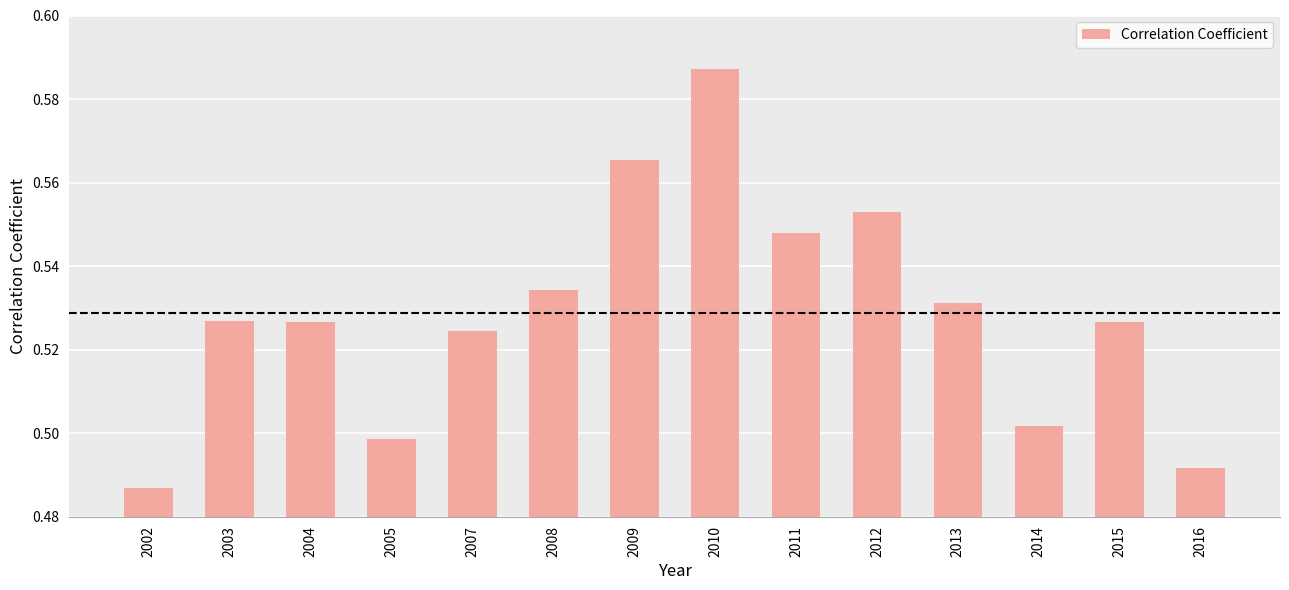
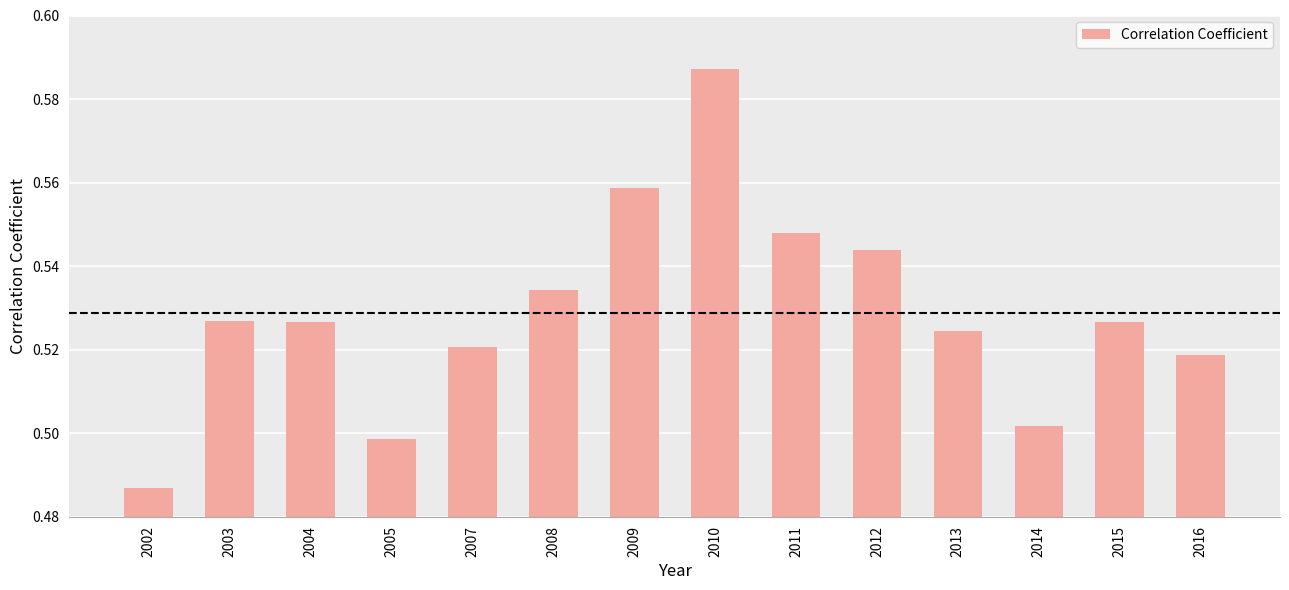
  {
    "2002": 0.487,
    "2003": 0.527,
    "2004": 0.527,
    "2005": 0.499,
-   "2007": 0.525,
+   "2007": 0.521,
    "2008": 0.534,
-   "2009": 0.566,
+   "2009": 0.559,
    "2010": 0.587,
    "2011": 0.548,
-   "2012": 0.553,
-   "2013": 0.531,
+   "2012": 0.544,
+   "2013": 0.524,
    "2014": 0.502,
    "2015": 0.527,
-   "2016": 0.492
+   "2016": 0.519
  }
